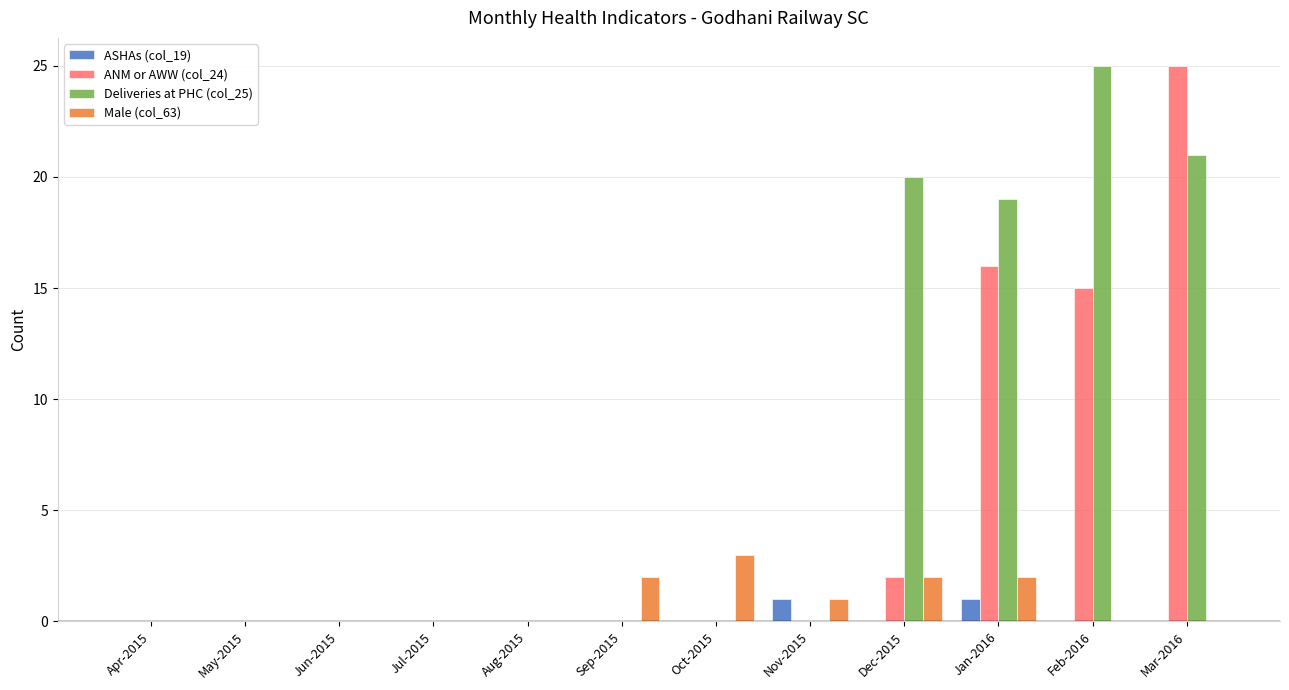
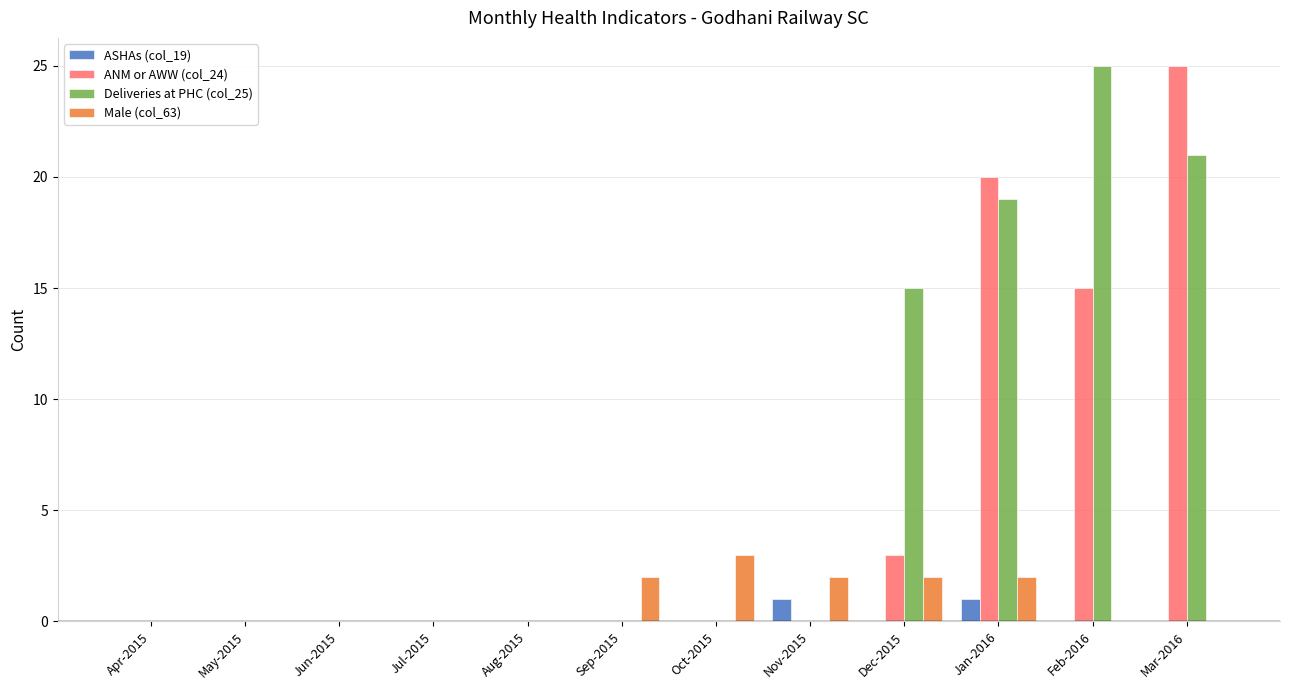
  {
    "ASHAs (col_19)": {
      "Apr-2015": 0,
      "May-2015": 0,
      "Jun-2015": 0,
      "Jul-2015": 0,
      "Aug-2015": 0,
      "Sep-2015": 0,
      "Oct-2015": 0,
      "Nov-2015": 1,
      "Dec-2015": 0,
      "Jan-2016": 1,
      "Feb-2016": 0,
      "Mar-2016": 0
    },
    "ANM or AWW (col_24)": {
      "Apr-2015": 0,
      "May-2015": 0,
      "Jun-2015": 0,
      "Jul-2015": 0,
      "Aug-2015": 0,
      "Sep-2015": 0,
      "Oct-2015": 0,
      "Nov-2015": 0,
-     "Dec-2015": 2,
-     "Jan-2016": 16,
+     "Dec-2015": 3,
+     "Jan-2016": 20,
      "Feb-2016": 15,
      "Mar-2016": 25
    },
    "Deliveries at PHC (col_25)": {
      "Apr-2015": 0,
      "May-2015": 0,
      "Jun-2015": 0,
      "Jul-2015": 0,
      "Aug-2015": 0,
      "Sep-2015": 0,
      "Oct-2015": 0,
      "Nov-2015": 0,
-     "Dec-2015": 20,
+     "Dec-2015": 15,
      "Jan-2016": 19,
      "Feb-2016": 25,
      "Mar-2016": 21
    },
    "Male (col_63)": {
      "Apr-2015": 0,
      "May-2015": 0,
      "Jun-2015": 0,
      "Jul-2015": 0,
      "Aug-2015": 0,
      "Sep-2015": 2,
      "Oct-2015": 3,
-     "Nov-2015": 1,
+     "Nov-2015": 2,
      "Dec-2015": 2,
      "Jan-2016": 2,
      "Feb-2016": 0,
      "Mar-2016": 0
    }
  }
